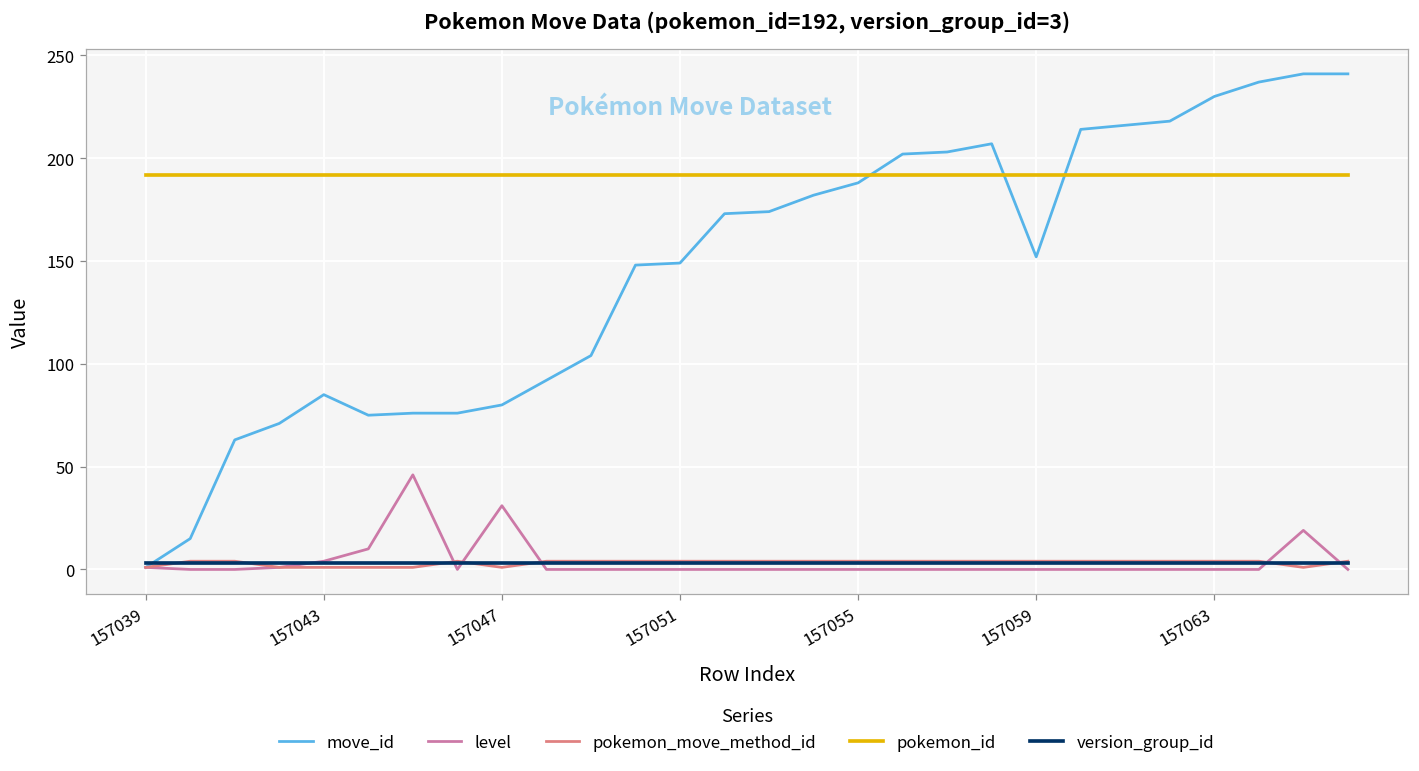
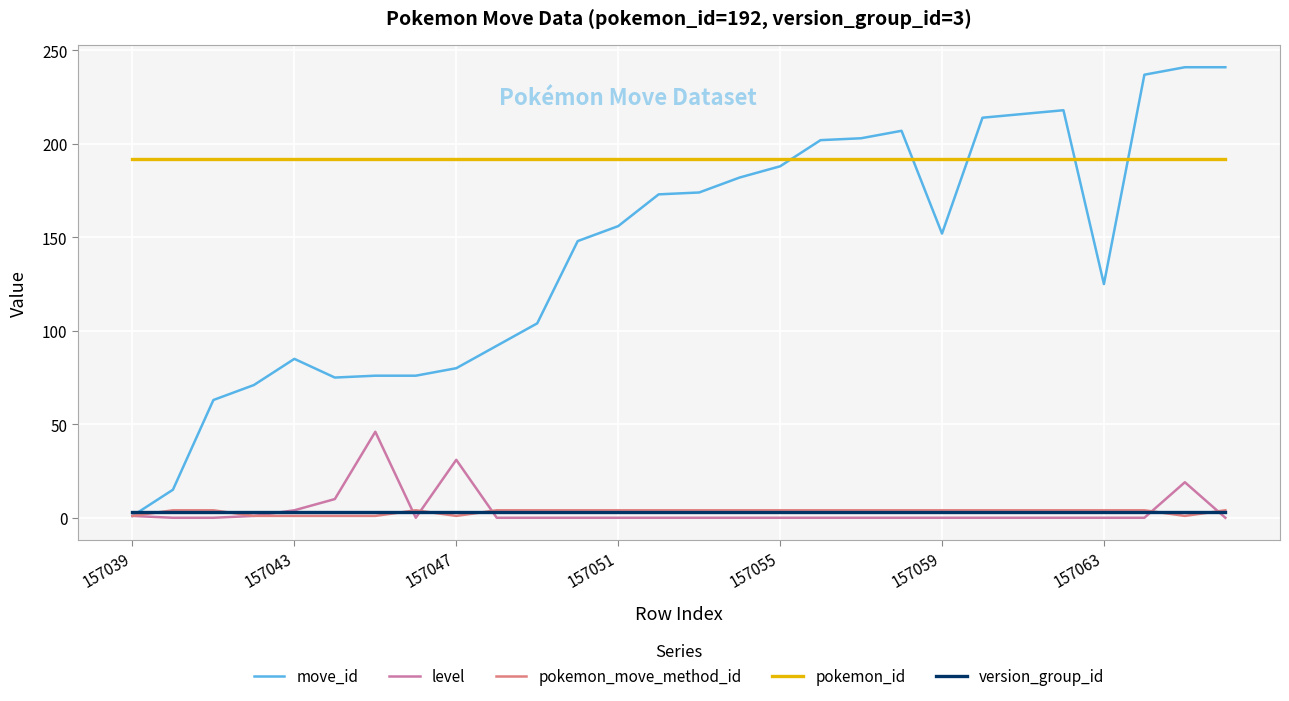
  {
    "move_id": {
      "157043": 85,
      "157047": 80,
-     "157051": 149,
+     "157051": 156,
      "157055": 188,
      "157059": 152,
-     "157063": 230
+     "157063": 125
    },
    "pokemon_id": {
      "157039": 192,
      "157043": 192,
      "157047": 192,
      "157051": 192,
      "157055": 192,
      "157059": 192,
      "157063": 192
    },
    "version_group_id": {
      "157039": 3,
      "157047": 3
    }
  }
